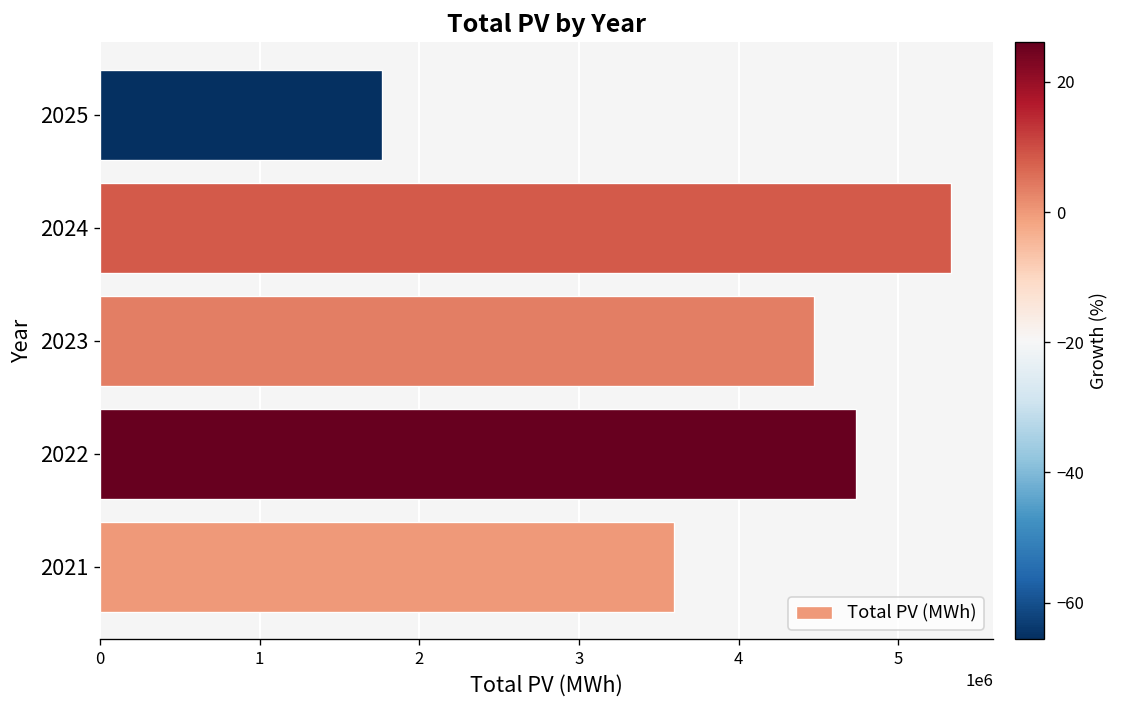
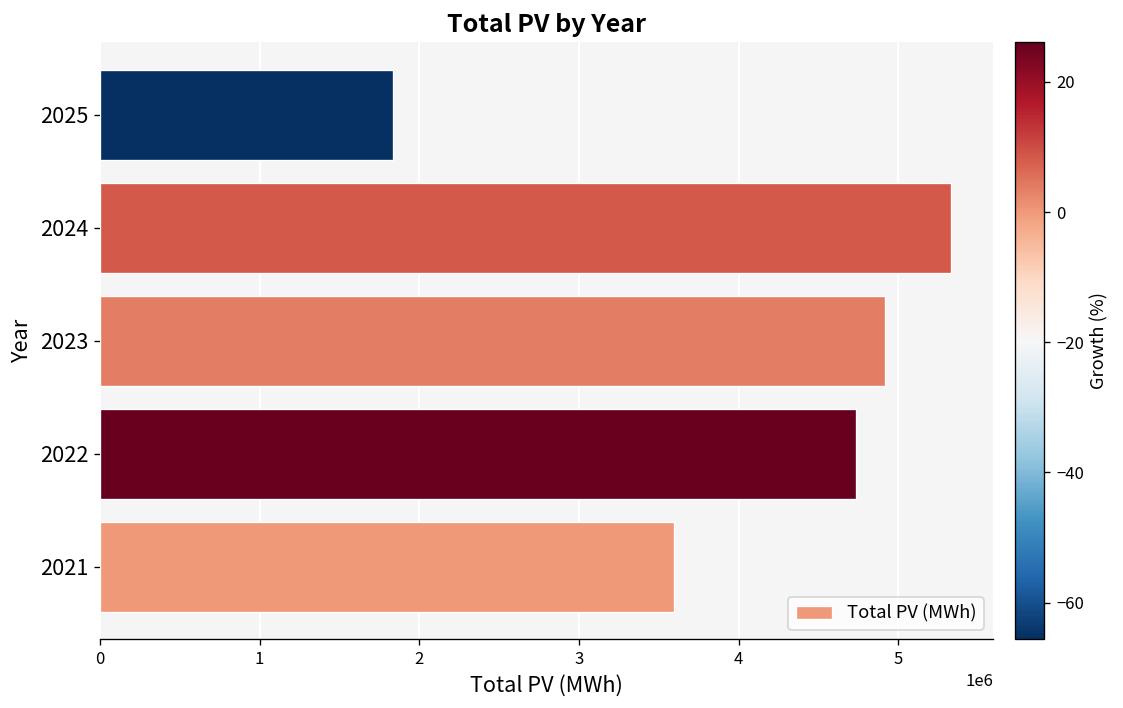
  {
-   "2025": 1770000,
+   "2025": 1830000,
    "2024": 5330000,
-   "2023": 4470000,
+   "2023": 4920000,
    "2022": 4740000,
    "2021": 3600000
  }
